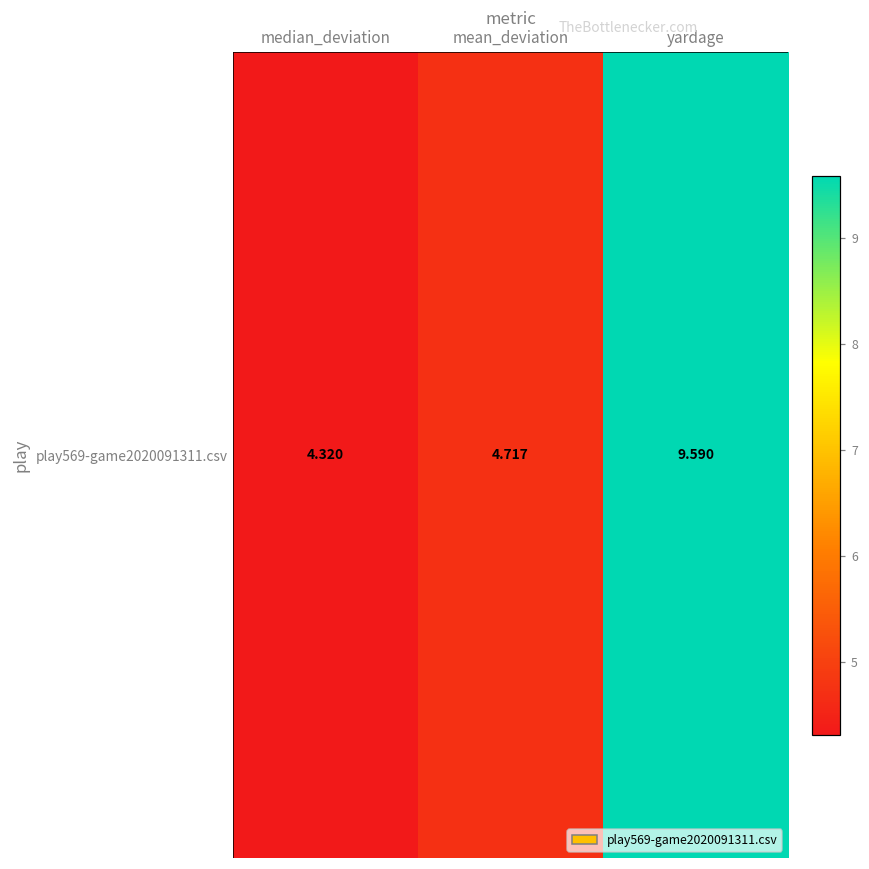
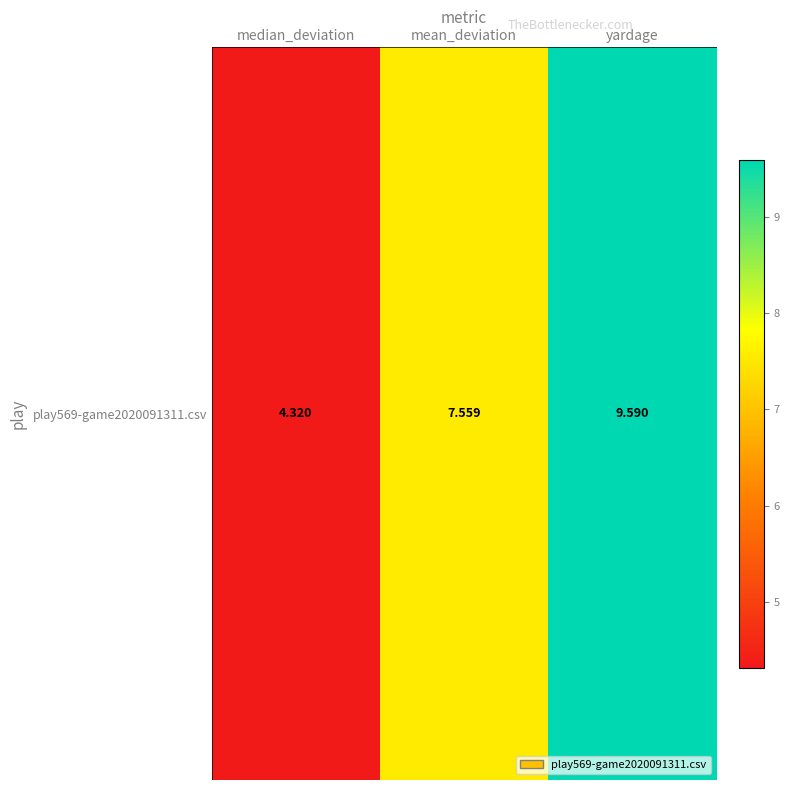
  {
    "play569-game2020091311.csv": {
      "median_deviation": 4.320,
-     "mean_deviation": 4.717,
+     "mean_deviation": 7.559,
      "yardage": 9.590
    }
  }
